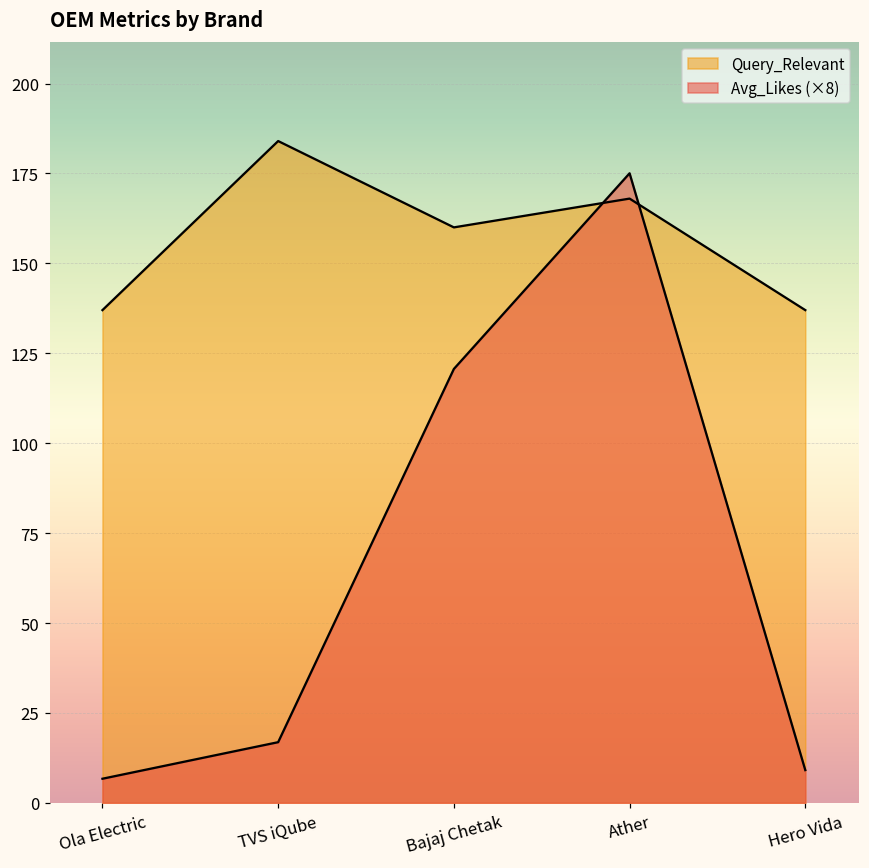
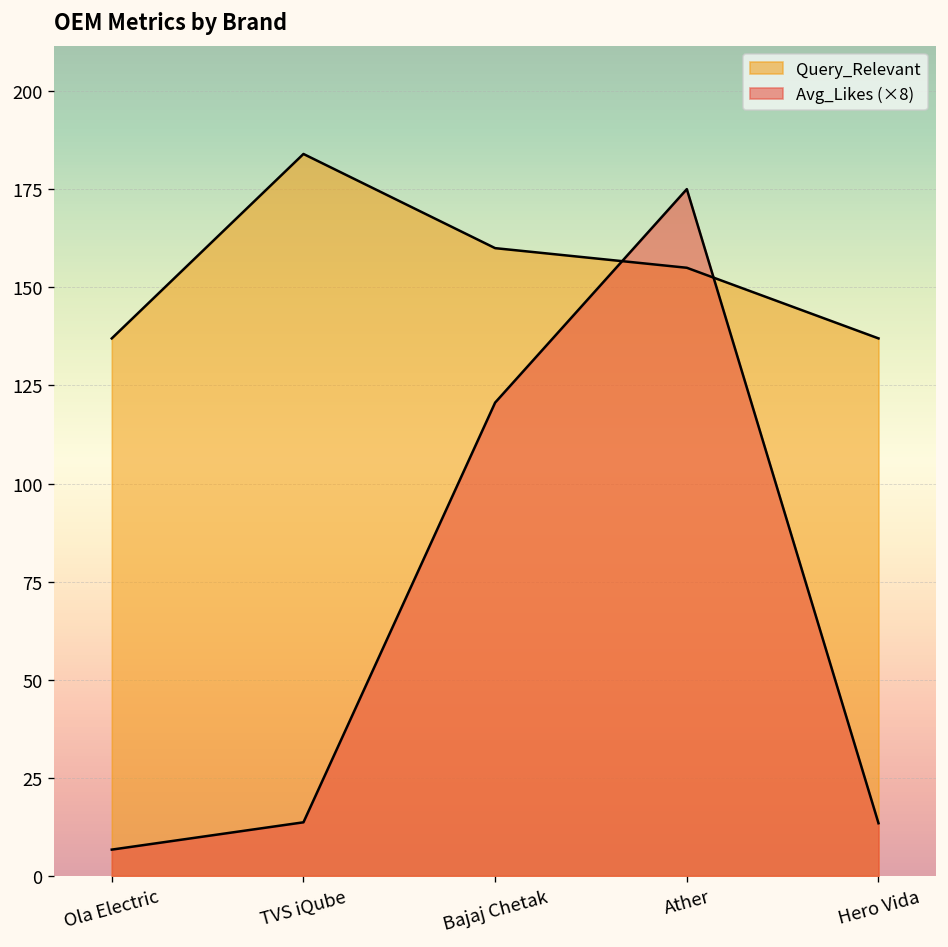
  {
    "Query_Relevant": {
      "Ola Electric": 137,
      "TVS iQube": 184,
      "Bajaj Chetak": 160,
-     "Ather": 168,
+     "Ather": 155,
      "Hero Vida": 137
    },
    "Avg_Likes (×8)": {
      "Ola Electric": 7,
-     "TVS iQube": 17,
+     "TVS iQube": 14,
      "Bajaj Chetak": 121,
      "Ather": 175,
-     "Hero Vida": 9
+     "Hero Vida": 13
    }
  }
